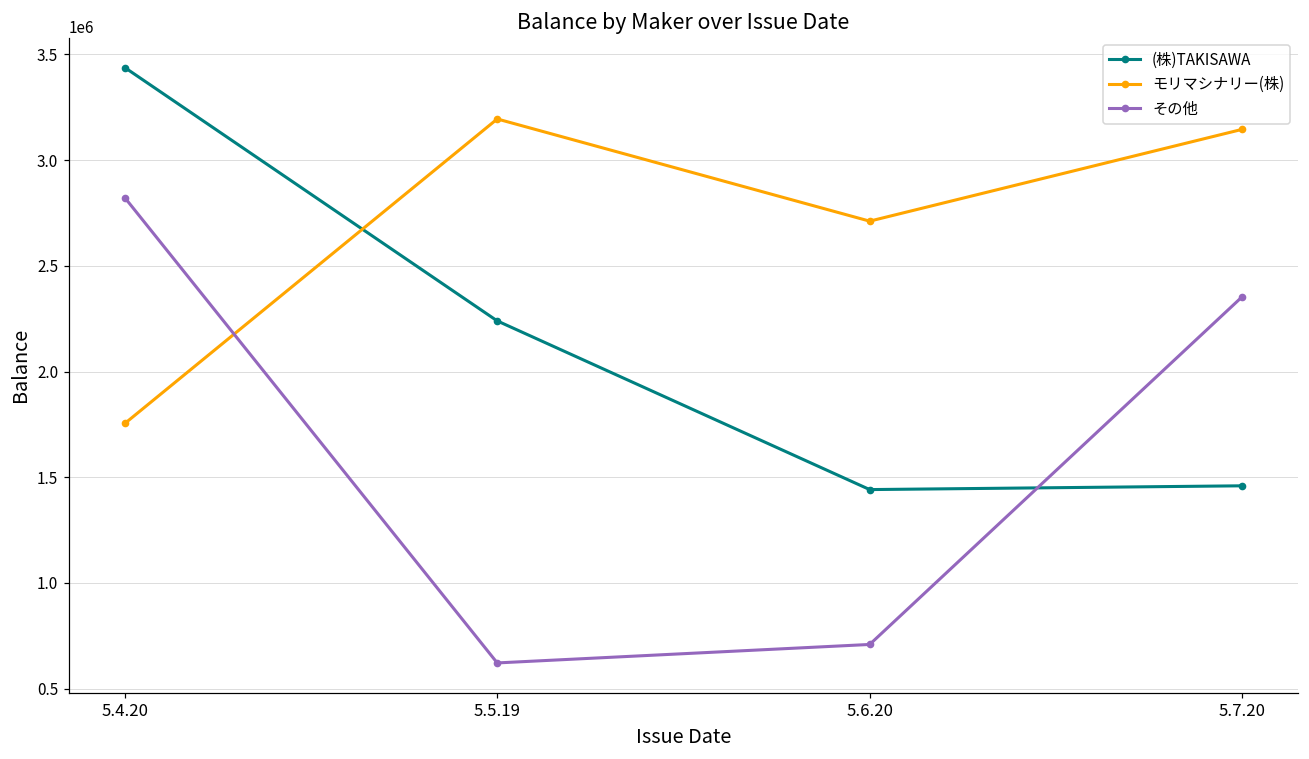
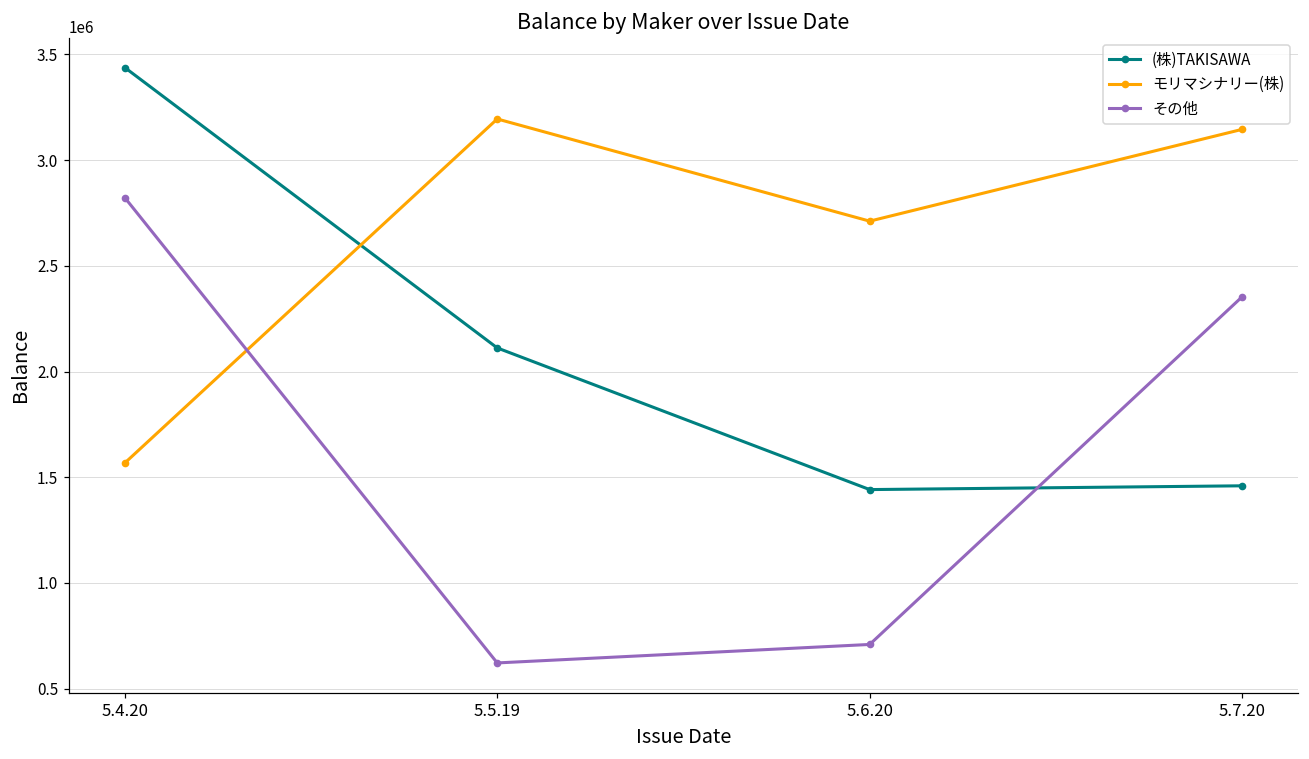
  {
    "(株)TAKISAWA": {
      "5.4.20": 3440000,
-     "5.5.19": 2240000,
+     "5.5.19": 2110000,
      "5.6.20": 1440000,
      "5.7.20": 1460000
    },
    "モリマシナリー(株)": {
-     "5.4.20": 1750000,
+     "5.4.20": 1570000,
      "5.5.19": 3190000,
      "5.6.20": 2710000,
      "5.7.20": 3150000
    },
    "その他": {
      "5.4.20": 2820000,
      "5.5.19": 620000,
      "5.6.20": 710000,
      "5.7.20": 2350000
    }
  }
